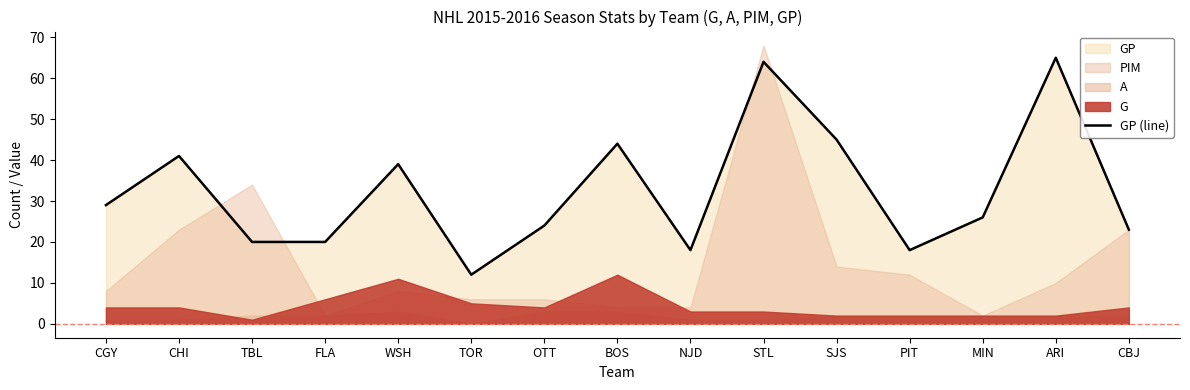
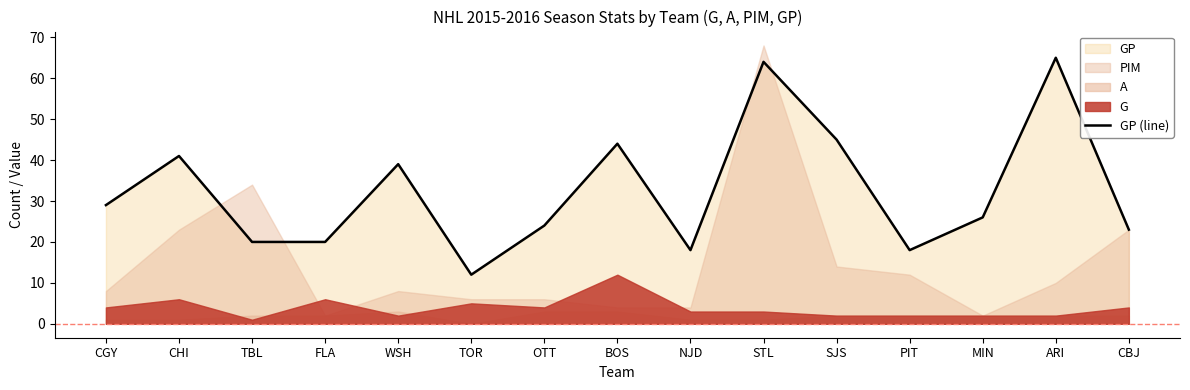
  {
    "G": {
      "CGY": 4,
-     "CHI": 4,
+     "CHI": 6,
      "TBL": 1,
      "FLA": 6,
-     "WSH": 11,
+     "WSH": 2,
      "TOR": 5,
      "OTT": 4,
      "BOS": 12,
      "NJD": 3,
      "STL": 3,
      "CBJ": 4
    }
  }
